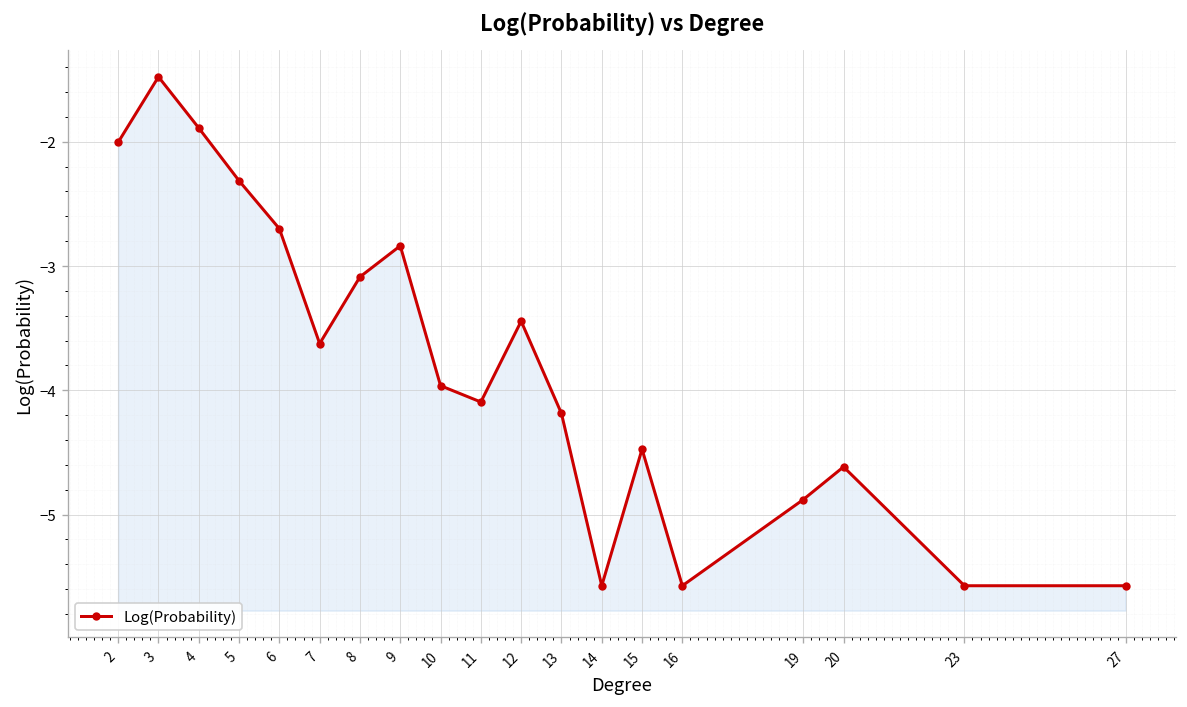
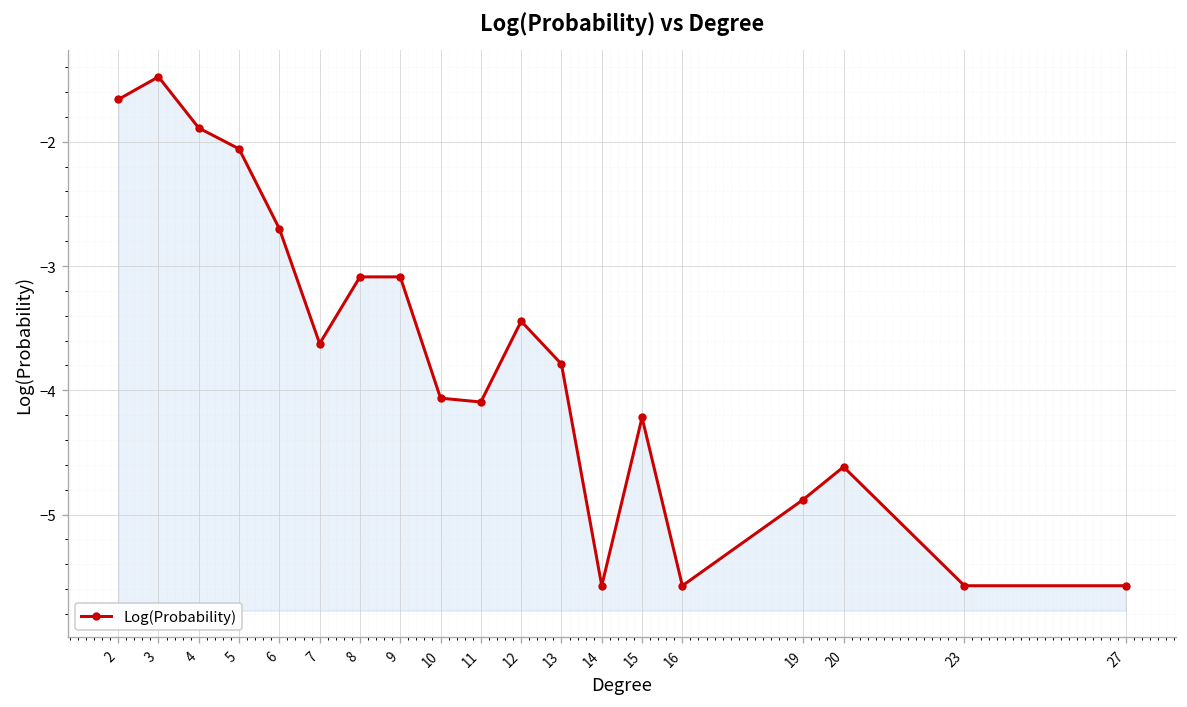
  {
-   "2": -2.00,
+   "2": -1.66,
    "3": -1.48,
    "4": -1.89,
-   "5": -2.31,
+   "5": -2.06,
    "6": -2.70,
    "7": -3.62,
    "8": -3.09,
-   "9": -2.84,
-   "10": -3.96,
+   "9": -3.09,
+   "10": -4.06,
    "11": -4.09,
    "12": -3.44,
-   "13": -4.19,
+   "13": -3.79,
    "14": -5.57,
-   "15": -4.47,
+   "15": -4.22,
    "16": -5.57,
    "19": -4.88,
    "20": -4.62,
    "23": -5.57,
    "27": -5.57
  }
